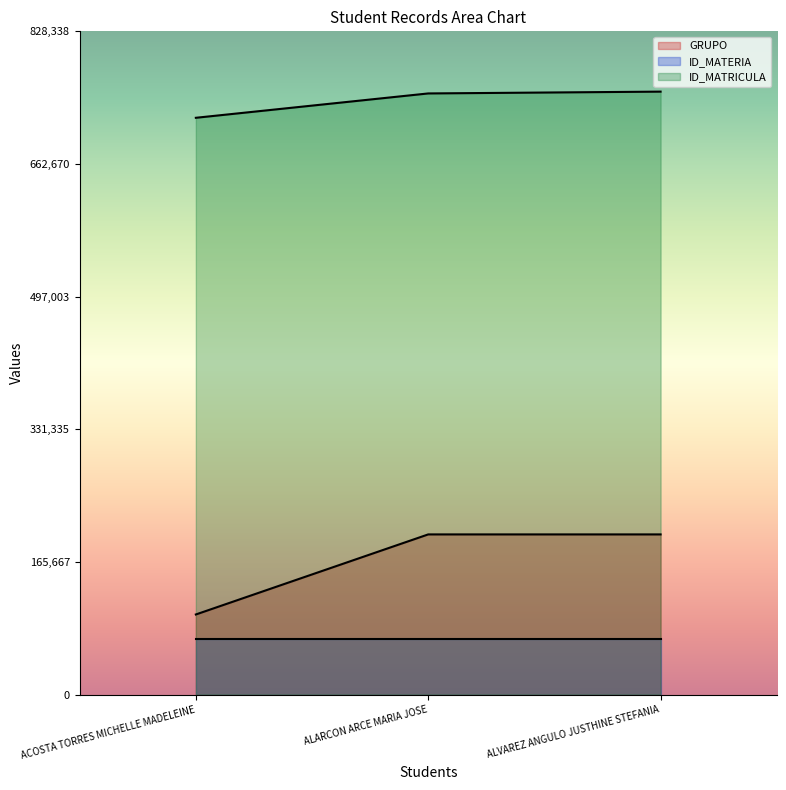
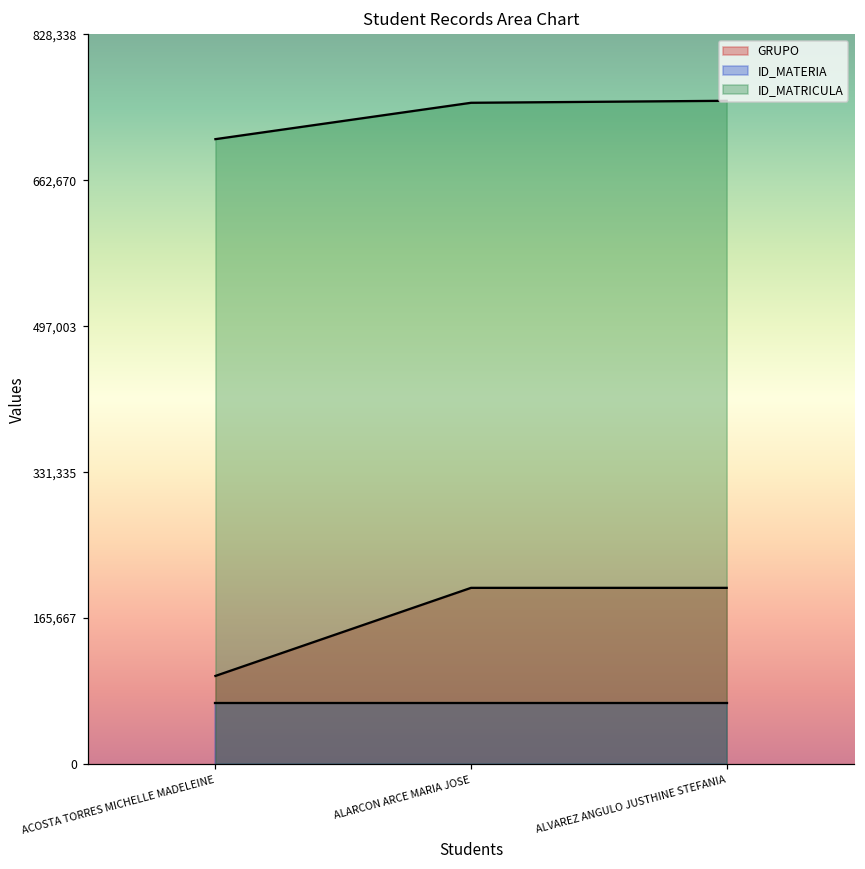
  {
    "GRUPO": {
      "ACOSTA TORRES MICHELLE MADELEINE": "100,000",
      "ALARCON ARCE MARIA JOSE": "200,000",
      "ALVAREZ ANGULO JUSTHINE STEFANIA": "200,000"
    },
    "ID_MATERIA": {
      "ACOSTA TORRES MICHELLE MADELEINE": "70,000",
      "ALARCON ARCE MARIA JOSE": "70,000",
      "ALVAREZ ANGULO JUSTHINE STEFANIA": "70,000"
    },
    "ID_MATRICULA": {
-     "ACOSTA TORRES MICHELLE MADELEINE": "720,000",
+     "ACOSTA TORRES MICHELLE MADELEINE": "710,000",
      "ALARCON ARCE MARIA JOSE": "750,000",
      "ALVAREZ ANGULO JUSTHINE STEFANIA": "750,000"
    }
  }
